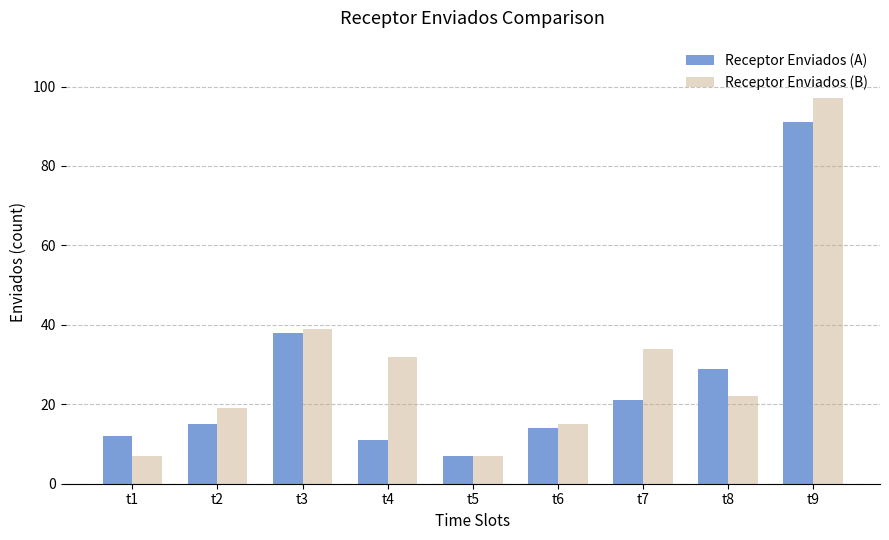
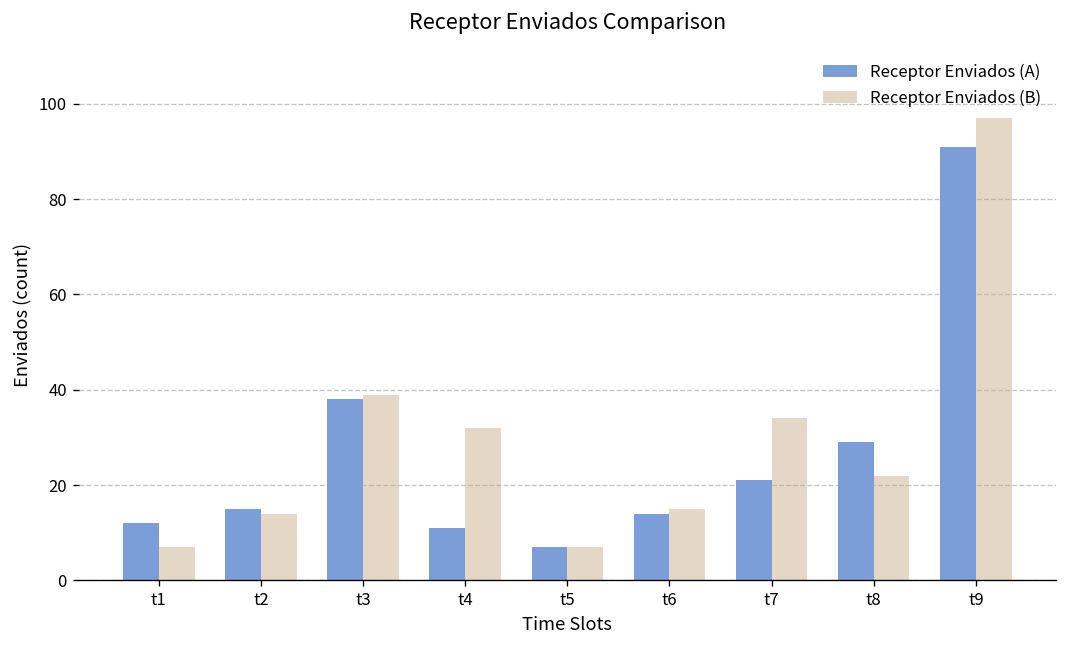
  {
    "Receptor Enviados (A)": {
      "t1": 12,
      "t2": 15,
      "t3": 38,
      "t4": 11,
      "t5": 7,
      "t6": 14,
      "t7": 21,
      "t8": 29,
      "t9": 91
    },
    "Receptor Enviados (B)": {
      "t1": 7,
-     "t2": 19,
+     "t2": 14,
      "t3": 39,
      "t4": 32,
      "t5": 7,
      "t6": 15,
      "t7": 34,
      "t8": 22,
      "t9": 97
    }
  }
